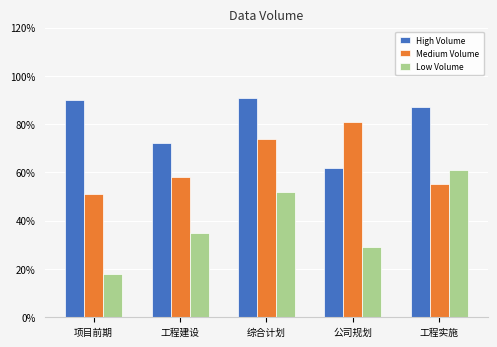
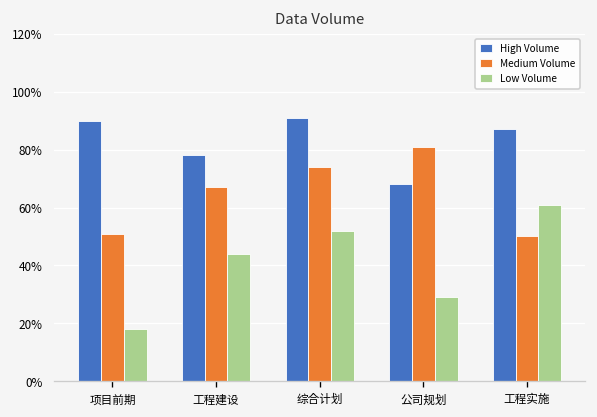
  {
    "High Volume": {
      "项目前期": "90%",
-     "工程建设": "72%",
+     "工程建设": "78%",
      "综合计划": "91%",
-     "公司规划": "62%",
+     "公司规划": "68%",
      "工程实施": "87%"
    },
    "Medium Volume": {
      "项目前期": "51%",
-     "工程建设": "58%",
+     "工程建设": "67%",
      "综合计划": "74%",
      "公司规划": "81%",
-     "工程实施": "55%"
+     "工程实施": "50%"
    },
    "Low Volume": {
      "项目前期": "18%",
-     "工程建设": "35%",
+     "工程建设": "44%",
      "综合计划": "52%",
      "公司规划": "29%",
      "工程实施": "61%"
    }
  }
